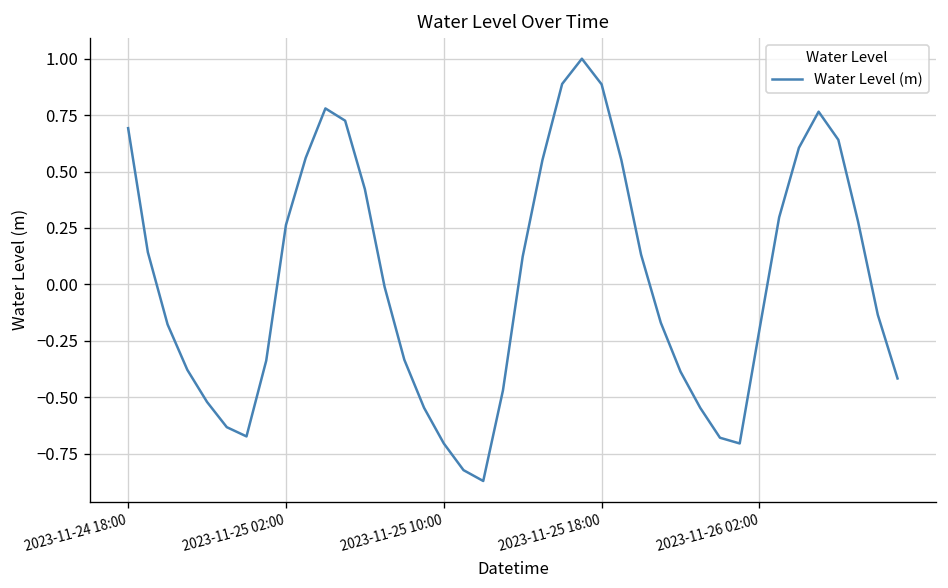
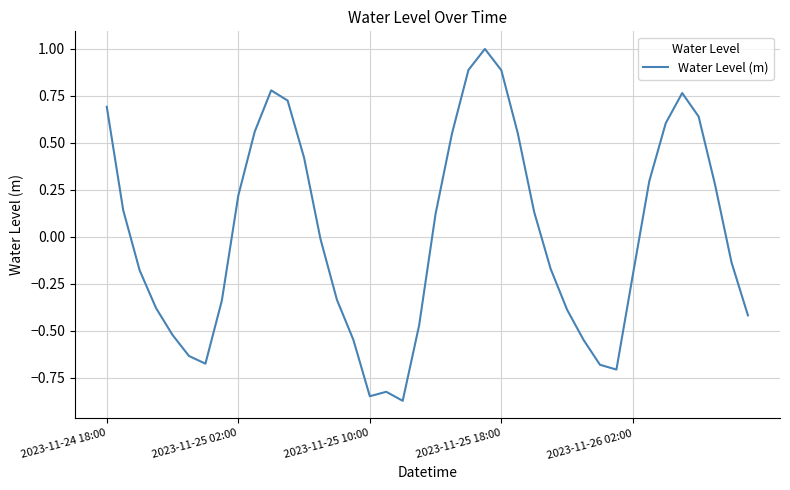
  {
    "2023-11-24 18:00": 0.69,
-   "2023-11-25 02:00": 0.26,
-   "2023-11-25 10:00": -0.70,
+   "2023-11-25 02:00": 0.22,
+   "2023-11-25 10:00": -0.85,
    "2023-11-25 18:00": 0.89,
    "2023-11-26 02:00": -0.20
  }
